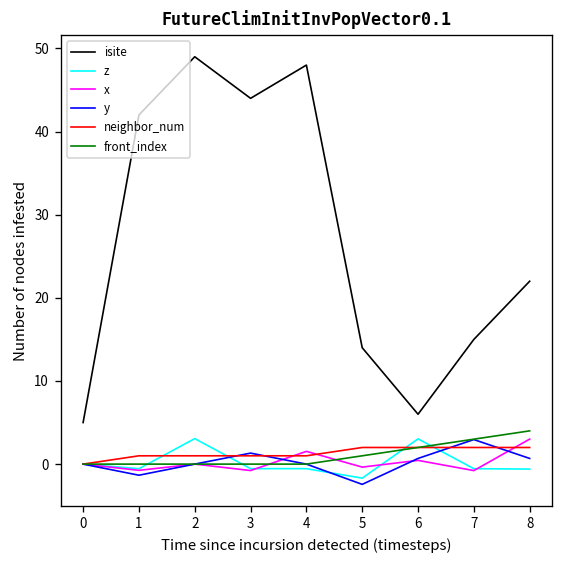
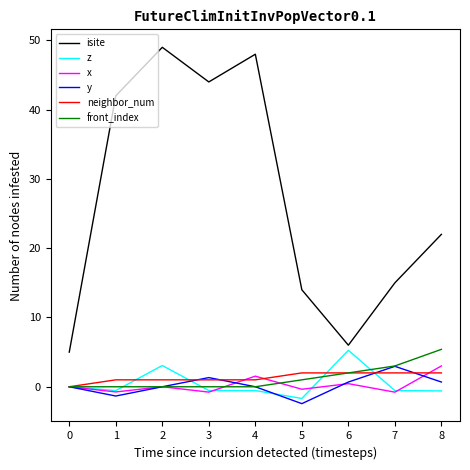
  {
    "isite": {
      "0": 5,
      "2": 49,
      "3": 44,
      "4": 48,
      "5": 14,
      "6": 6,
      "7": 15,
      "8": 22
    },
    "z": {
      "2": 3,
      "4": -1,
      "5": -2,
-     "6": 3,
+     "6": 5,
      "8": -1
    },
    "x": {
      "4": 2,
      "5": 0,
      "8": 3
    },
    "y": {
      "1": -1,
      "5": -2,
      "8": 1
    },
    "neighbor_num": {
      "1": 1,
      "2": 1,
      "4": 1,
      "5": 2,
      "7": 2,
      "8": 2
    },
    "front_index": {
      "1": 0,
      "3": 0,
      "5": 1,
-     "8": 4
+     "8": 5
    }
  }
